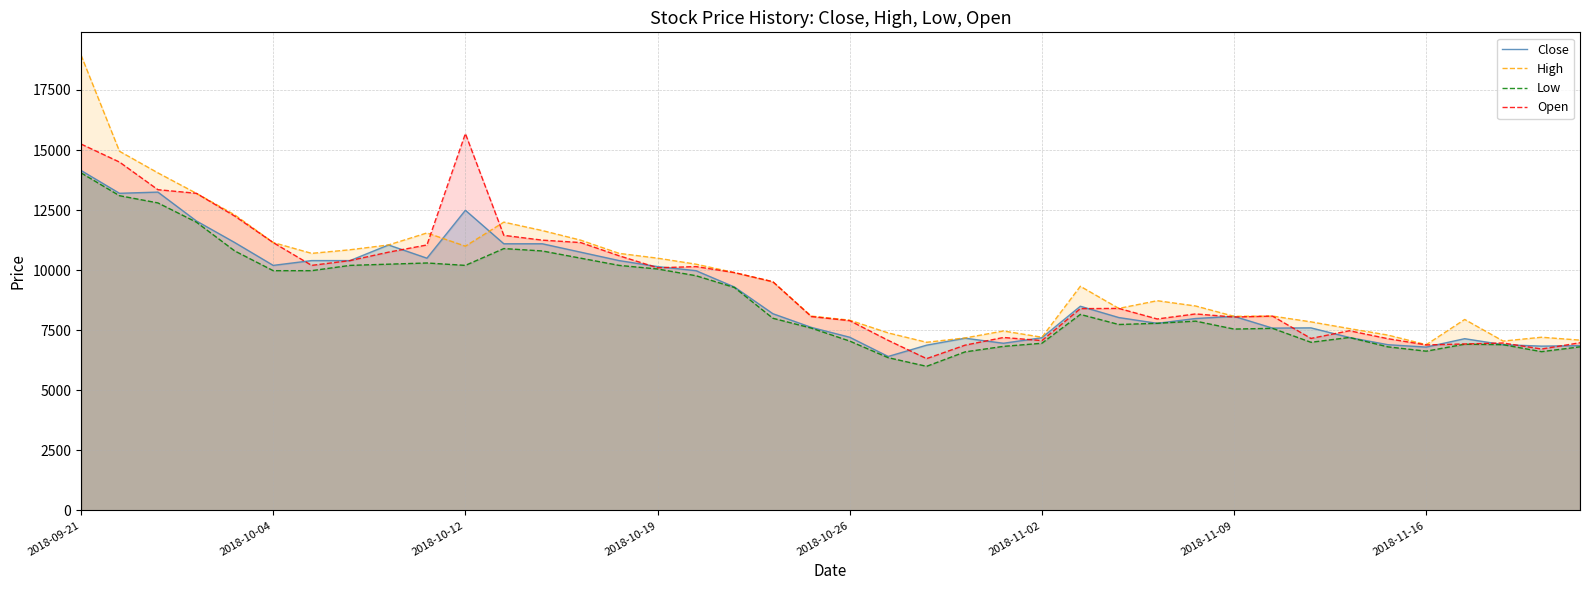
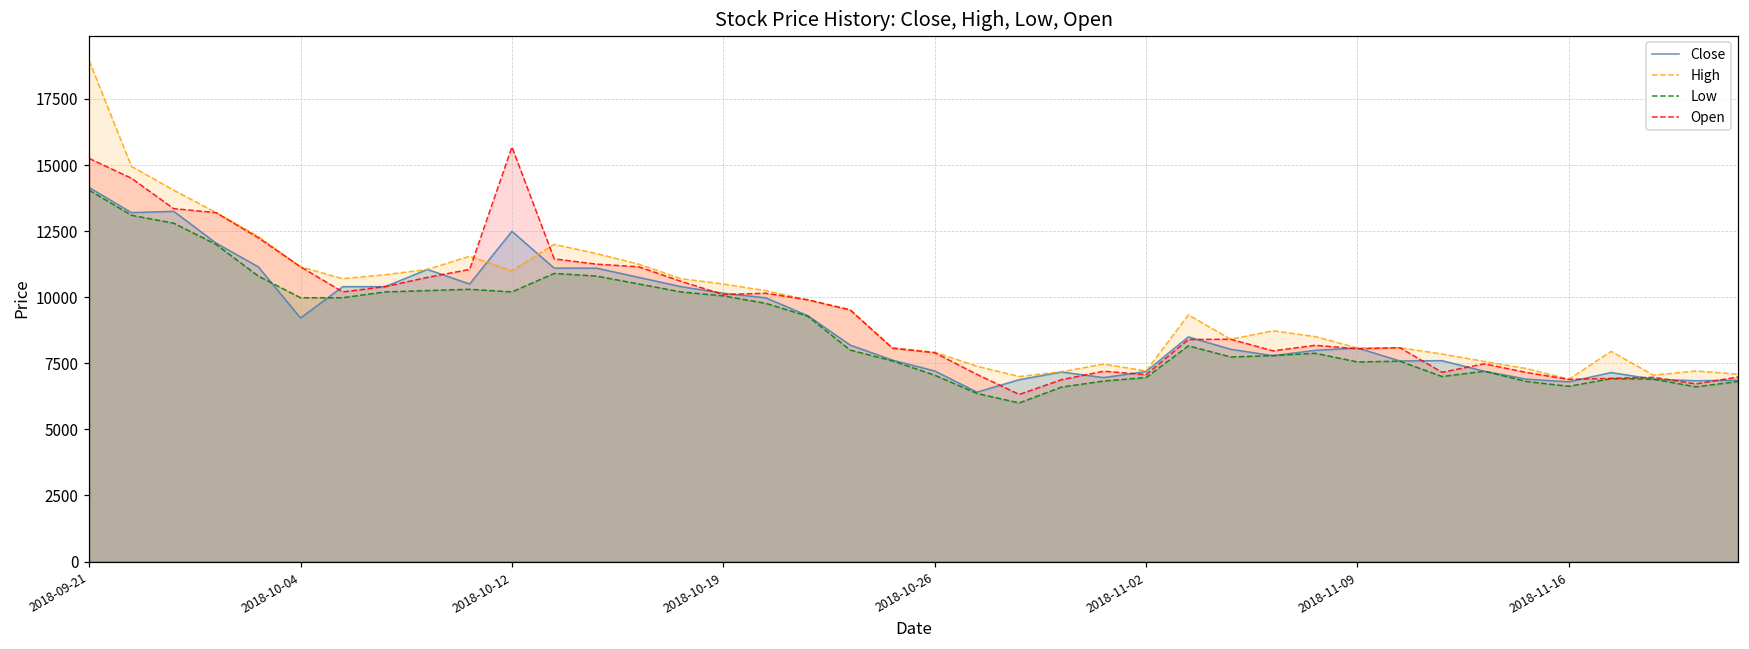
  {
    "Close": {
-     "2018-10-04": 10200,
+     "2018-10-04": 9200,
      "2018-10-12": 12500,
      "2018-10-26": 7200
    },
    "High": {
      "2018-09-21": 19000,
      "2018-10-12": 11000,
      "2018-10-19": 10500
    },
    "Low": {
      "2018-10-04": 10000,
      "2018-10-12": 10200,
      "2018-10-26": 7100,
      "2018-11-02": 7000,
      "2018-11-09": 7600,
      "2018-11-16": 6600
    },
    "Open": {
      "2018-09-21": 15300,
      "2018-10-12": 15700,
      "2018-11-02": 7100
    }
  }
